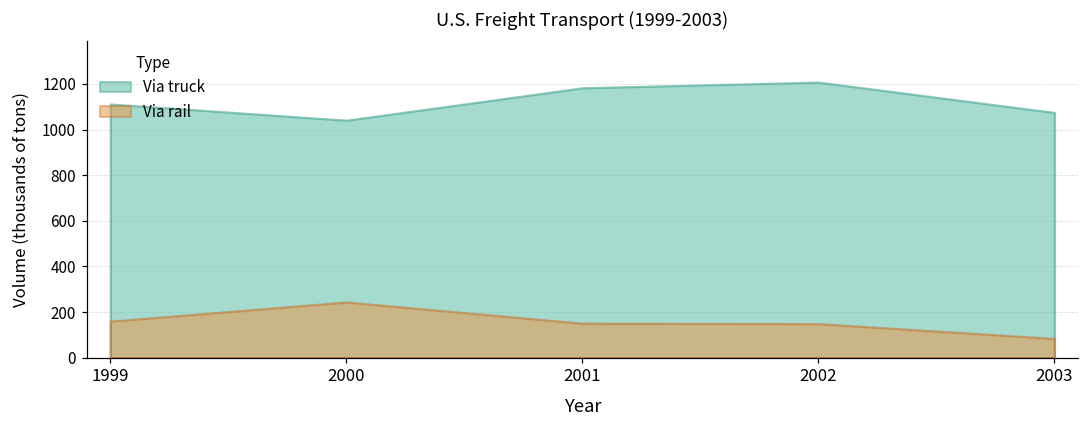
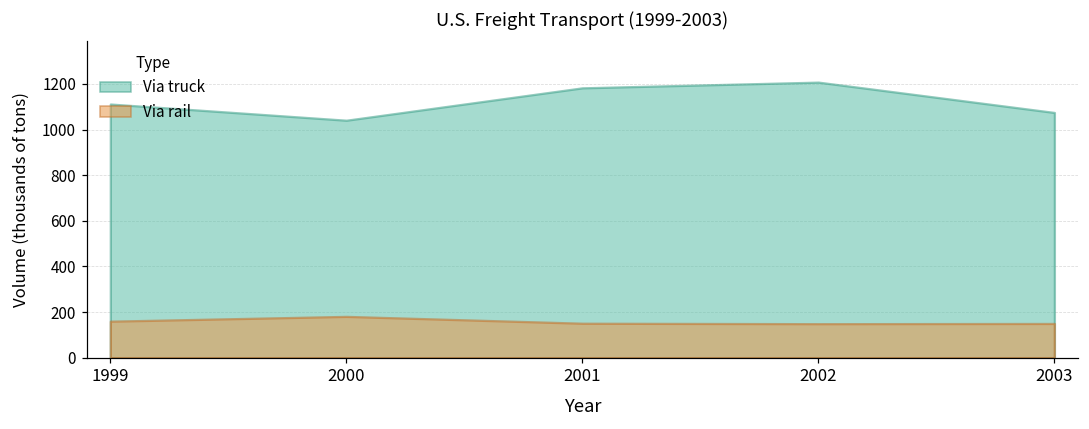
  {
    "Via truck": {
      "1999": 1110,
      "2000": 1040,
      "2001": 1180,
      "2002": 1210,
      "2003": 1080
    },
    "Via rail": {
      "1999": 160,
-     "2000": 240,
+     "2000": 180,
      "2001": 150,
      "2002": 150,
-     "2003": 80
+     "2003": 150
    }
  }
